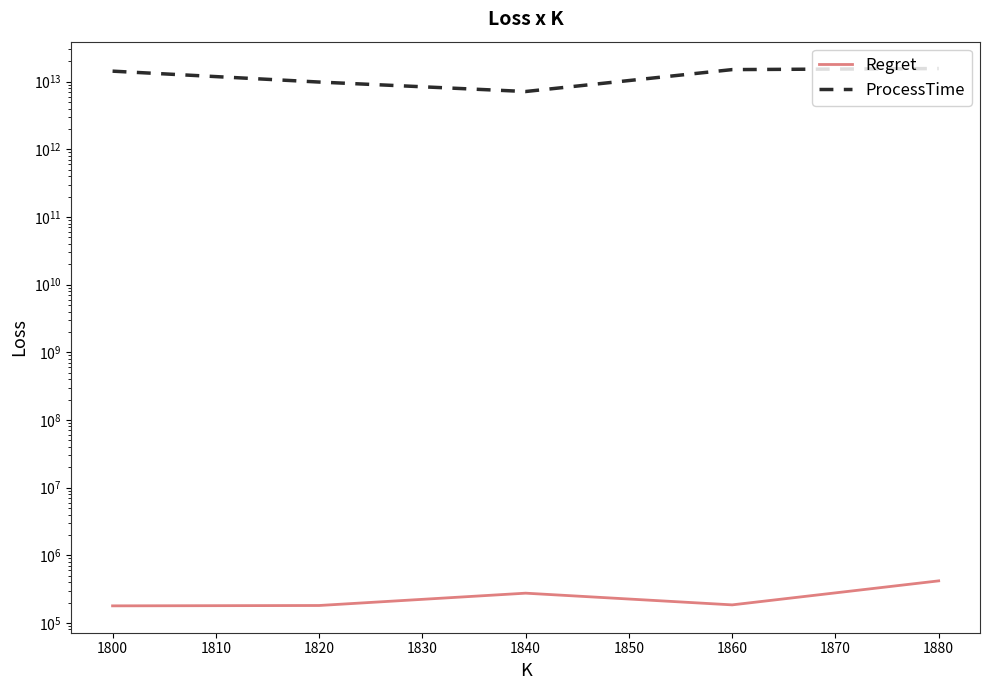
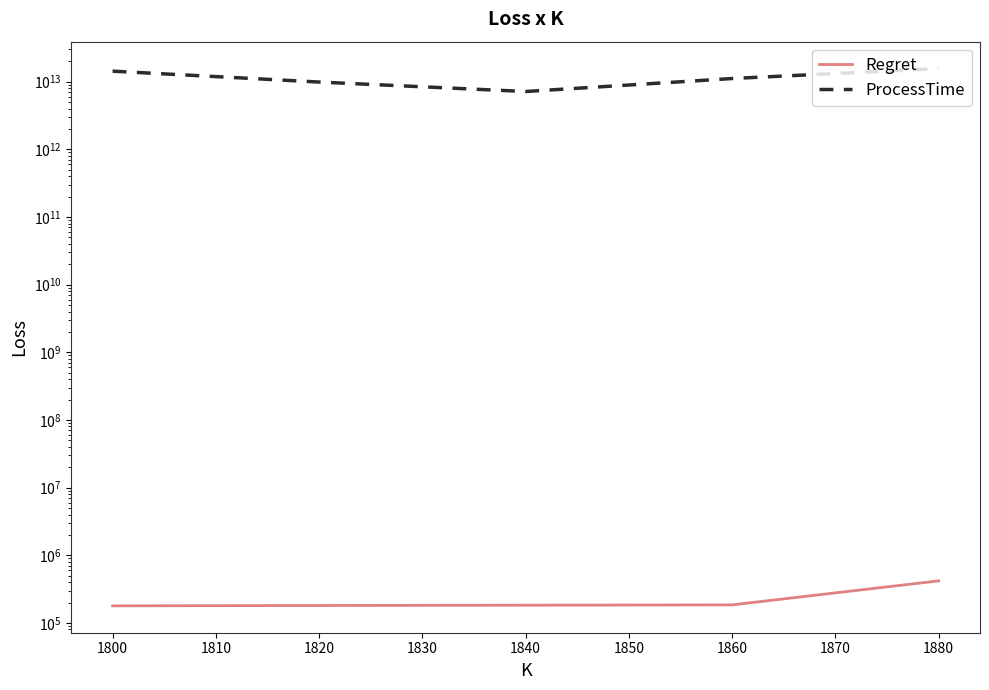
  {
    "Regret": {
      "1800": 180000,
      "1820": 180000,
-     "1840": 270000,
+     "1840": 180000,
      "1860": 180000,
      "1880": 400000
    },
    "ProcessTime": {
      "1800": 14000000000000,
      "1820": 10000000000000,
      "1840": 7000000000000,
-     "1860": 15000000000000
+     "1860": 11000000000000
    }
  }
